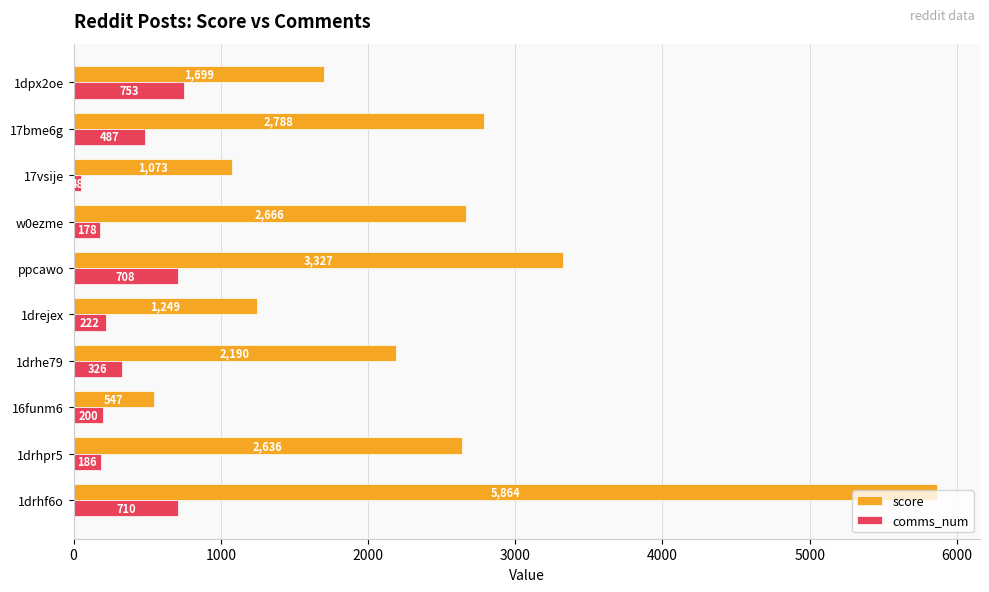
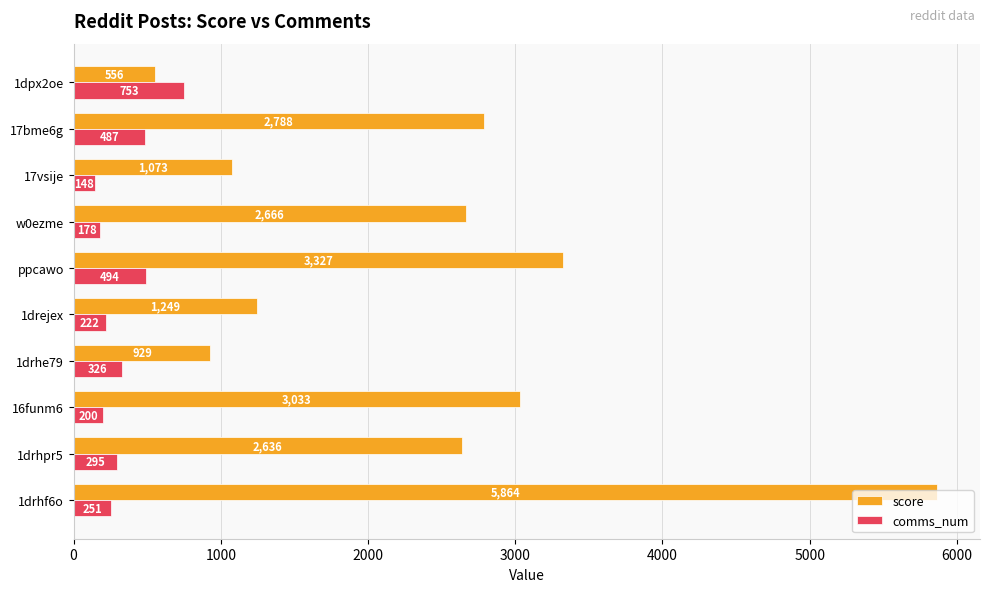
  {
    "score": {
-     "1dpx2oe": "1,699",
+     "1dpx2oe": "556",
      "17bme6g": "2,788",
      "17vsije": "1,073",
      "w0ezme": "2,666",
      "ppcawo": "3,327",
      "1drejex": "1,249",
-     "1drhe79": "2,190",
-     "16funm6": "547",
+     "1drhe79": "929",
+     "16funm6": "3,033",
      "1drhpr5": "2,636"
    },
    "comms_num": {
      "1dpx2oe": "753",
      "17bme6g": "487",
-     "17vsije": "50",
+     "17vsije": "150",
      "w0ezme": "178",
-     "ppcawo": "708",
+     "ppcawo": "494",
      "1drejex": "222",
      "1drhe79": "326",
      "16funm6": "200",
-     "1drhpr5": "186",
-     "1drhf6o": "710"
+     "1drhpr5": "295",
+     "1drhf6o": "251"
    }
  }
